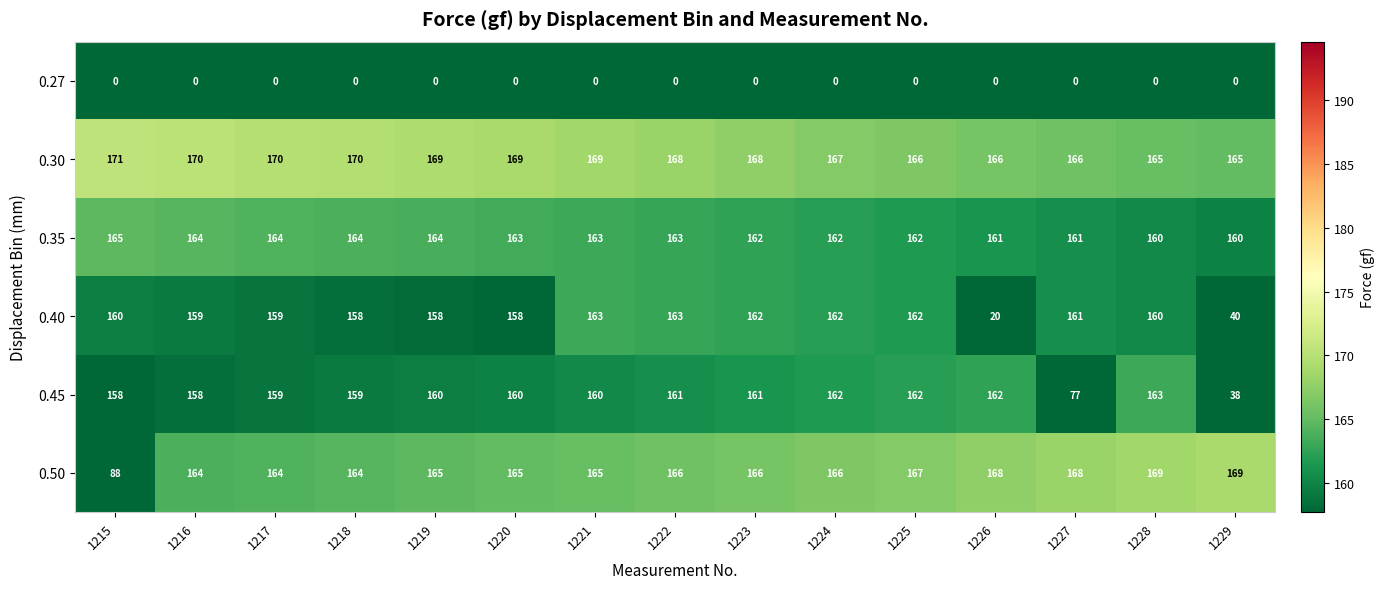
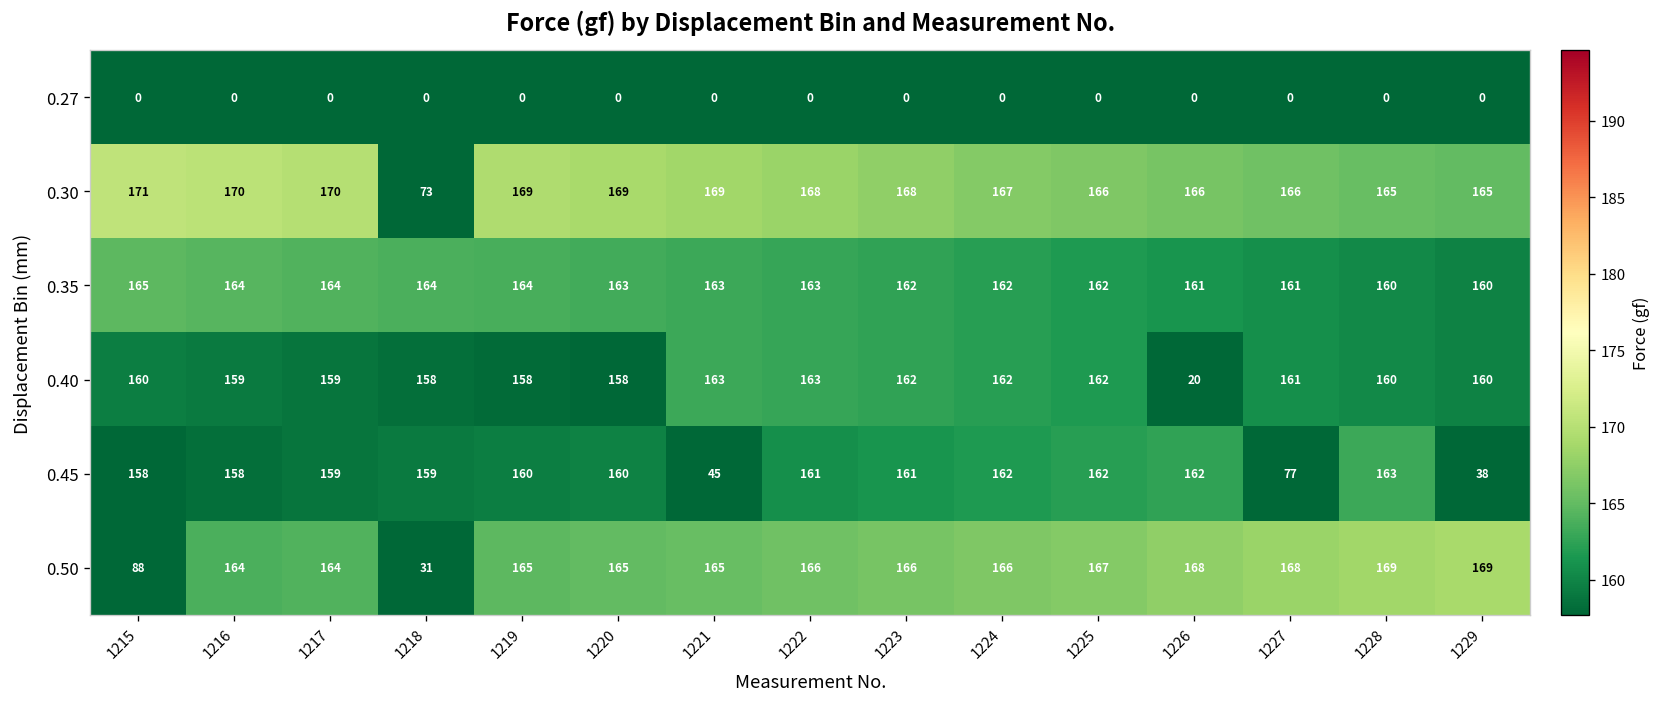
  {
    "0.27": {
      "1215": 0,
      "1216": 0,
      "1217": 0,
      "1218": 0,
      "1219": 0,
      "1220": 0,
      "1221": 0,
      "1222": 0,
      "1223": 0,
      "1224": 0,
      "1225": 0,
      "1226": 0,
      "1227": 0,
      "1228": 0,
      "1229": 0
    },
    "0.30": {
      "1215": 171,
      "1216": 170,
      "1217": 170,
-     "1218": 170,
+     "1218": 73,
      "1219": 169,
      "1220": 169,
      "1221": 169,
      "1222": 168,
      "1223": 168,
      "1224": 167,
      "1225": 166,
      "1226": 166,
      "1227": 166,
      "1228": 165,
      "1229": 165
    },
    "0.35": {
      "1215": 165,
      "1216": 164,
      "1217": 164,
      "1218": 164,
      "1219": 164,
      "1220": 163,
      "1221": 163,
      "1222": 163,
      "1223": 162,
      "1224": 162,
      "1225": 162,
      "1226": 161,
      "1227": 161,
      "1228": 160,
      "1229": 160
    },
    "0.40": {
      "1215": 160,
      "1216": 159,
      "1217": 159,
      "1218": 158,
      "1219": 158,
      "1220": 158,
      "1221": 163,
      "1222": 163,
      "1223": 162,
      "1224": 162,
      "1225": 162,
      "1226": 20,
      "1227": 161,
      "1228": 160,
-     "1229": 40
+     "1229": 160
    },
    "0.45": {
      "1215": 158,
      "1216": 158,
      "1217": 159,
      "1218": 159,
      "1219": 160,
      "1220": 160,
-     "1221": 160,
+     "1221": 45,
      "1222": 161,
      "1223": 161,
      "1224": 162,
      "1225": 162,
      "1226": 162,
      "1227": 77,
      "1228": 163,
      "1229": 38
    },
    "0.50": {
      "1215": 88,
      "1216": 164,
      "1217": 164,
-     "1218": 164,
+     "1218": 31,
      "1219": 165,
      "1220": 165,
      "1221": 165,
      "1222": 166,
      "1223": 166,
      "1224": 166,
      "1225": 167,
      "1226": 168,
      "1227": 168,
      "1228": 169,
      "1229": 169
    }
  }
